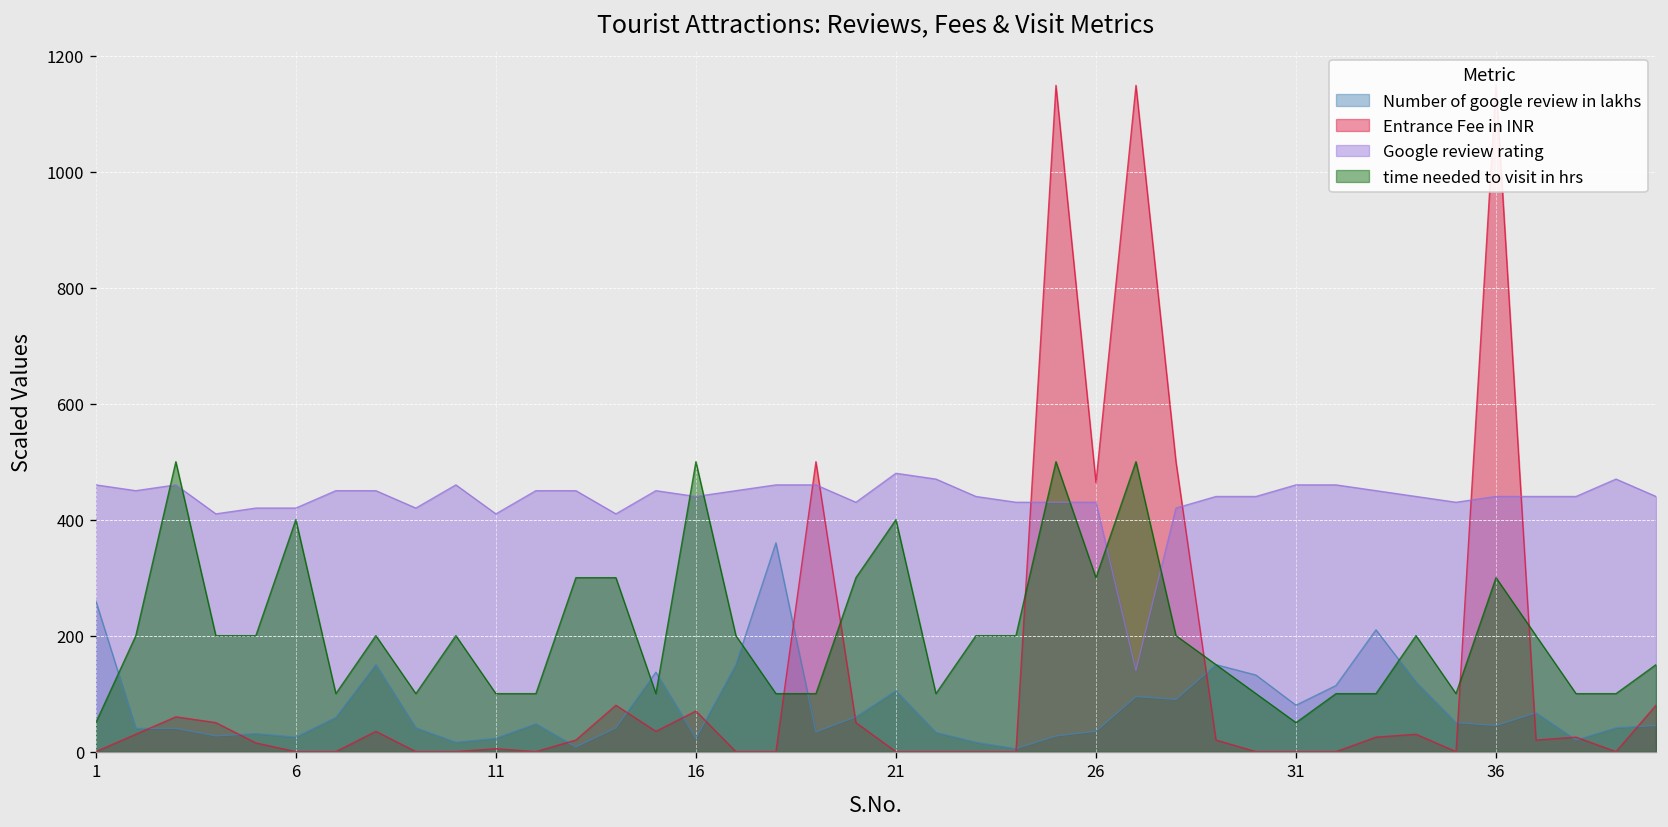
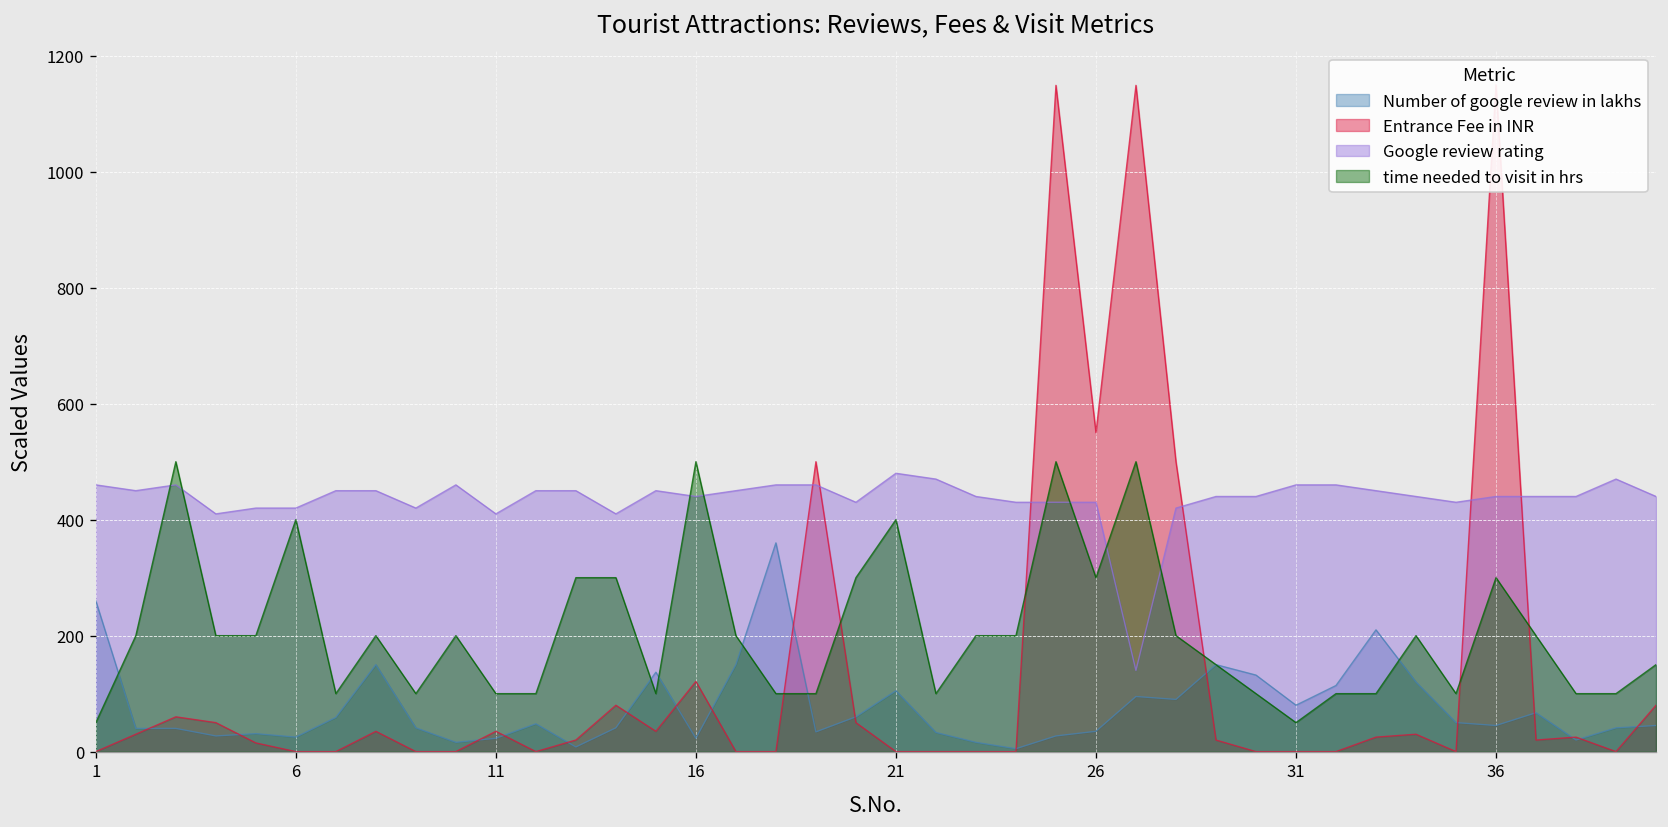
  {
    "Entrance Fee in INR": {
      "1": 0,
      "6": 0,
-     "11": 10,
-     "16": 70,
+     "11": 40,
+     "16": 120,
      "21": 0,
-     "26": 460,
+     "26": 550,
      "31": 0
    },
    "time needed to visit in hrs": {
      "1": 50,
      "6": 400,
      "11": 100,
      "16": 500,
      "21": 400,
      "26": 300,
      "31": 50,
      "36": 300
    }
  }
